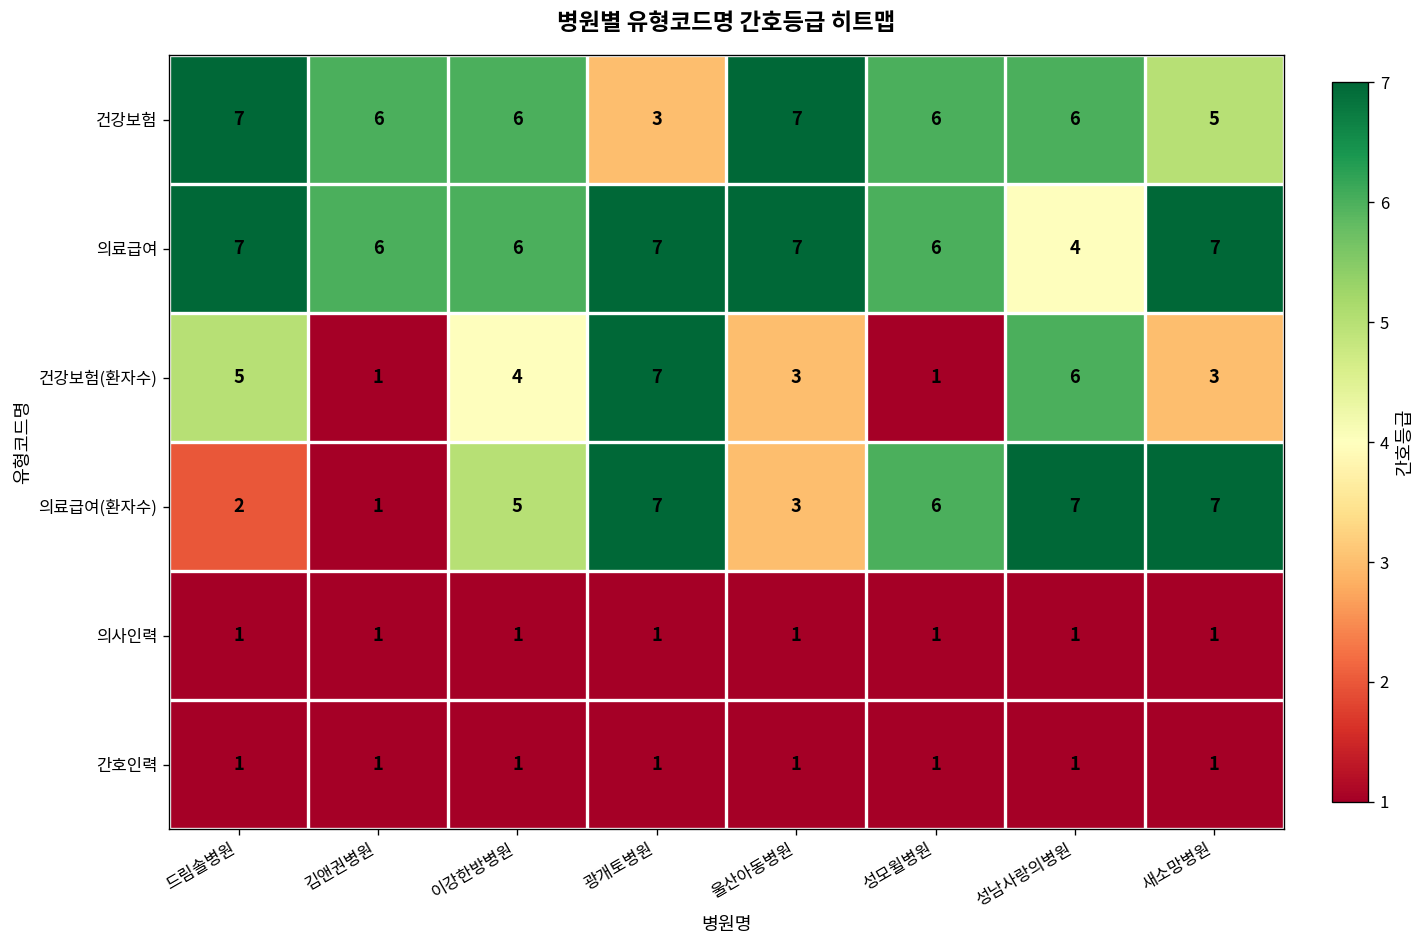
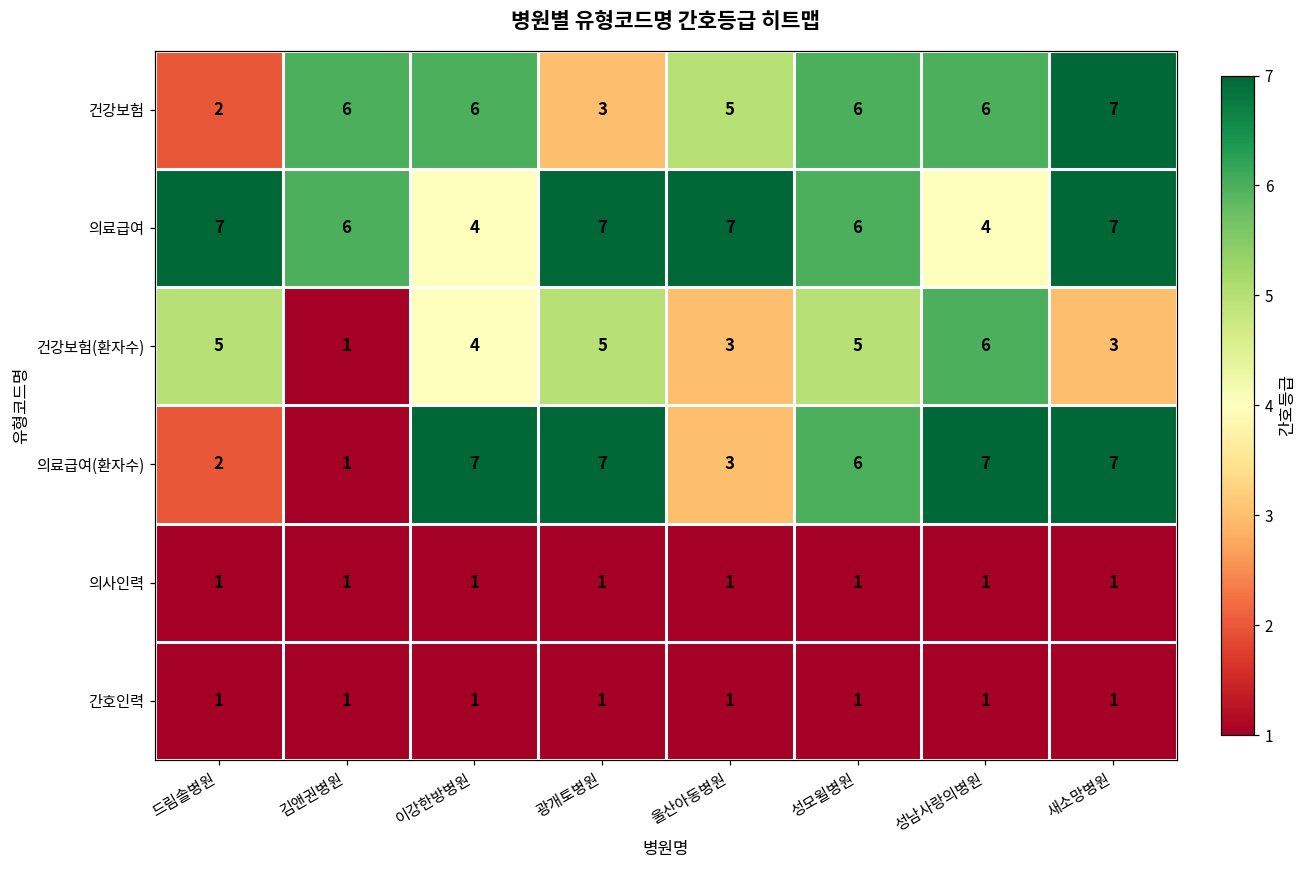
  {
    "건강보험": {
-     "드림솔병원": 7,
+     "드림솔병원": 2,
      "김앤권병원": 6,
      "이강한방병원": 6,
      "광개토병원": 3,
-     "울산아동병원": 7,
+     "울산아동병원": 5,
      "성모윌병원": 6,
      "성남사랑의병원": 6,
-     "새소망병원": 5
+     "새소망병원": 7
    },
    "의료급여": {
      "드림솔병원": 7,
      "김앤권병원": 6,
-     "이강한방병원": 6,
+     "이강한방병원": 4,
      "광개토병원": 7,
      "울산아동병원": 7,
      "성모윌병원": 6,
      "성남사랑의병원": 4,
      "새소망병원": 7
    },
    "건강보험(환자수)": {
      "드림솔병원": 5,
      "김앤권병원": 1,
      "이강한방병원": 4,
-     "광개토병원": 7,
+     "광개토병원": 5,
      "울산아동병원": 3,
-     "성모윌병원": 1,
+     "성모윌병원": 5,
      "성남사랑의병원": 6,
      "새소망병원": 3
    },
    "의료급여(환자수)": {
      "드림솔병원": 2,
      "김앤권병원": 1,
-     "이강한방병원": 5,
+     "이강한방병원": 7,
      "광개토병원": 7,
      "울산아동병원": 3,
      "성모윌병원": 6,
      "성남사랑의병원": 7,
      "새소망병원": 7
    },
    "의사인력": {
      "드림솔병원": 1,
      "김앤권병원": 1,
      "이강한방병원": 1,
      "광개토병원": 1,
      "울산아동병원": 1,
      "성모윌병원": 1,
      "성남사랑의병원": 1,
      "새소망병원": 1
    },
    "간호인력": {
      "드림솔병원": 1,
      "김앤권병원": 1,
      "이강한방병원": 1,
      "광개토병원": 1,
      "울산아동병원": 1,
      "성모윌병원": 1,
      "성남사랑의병원": 1,
      "새소망병원": 1
    }
  }
